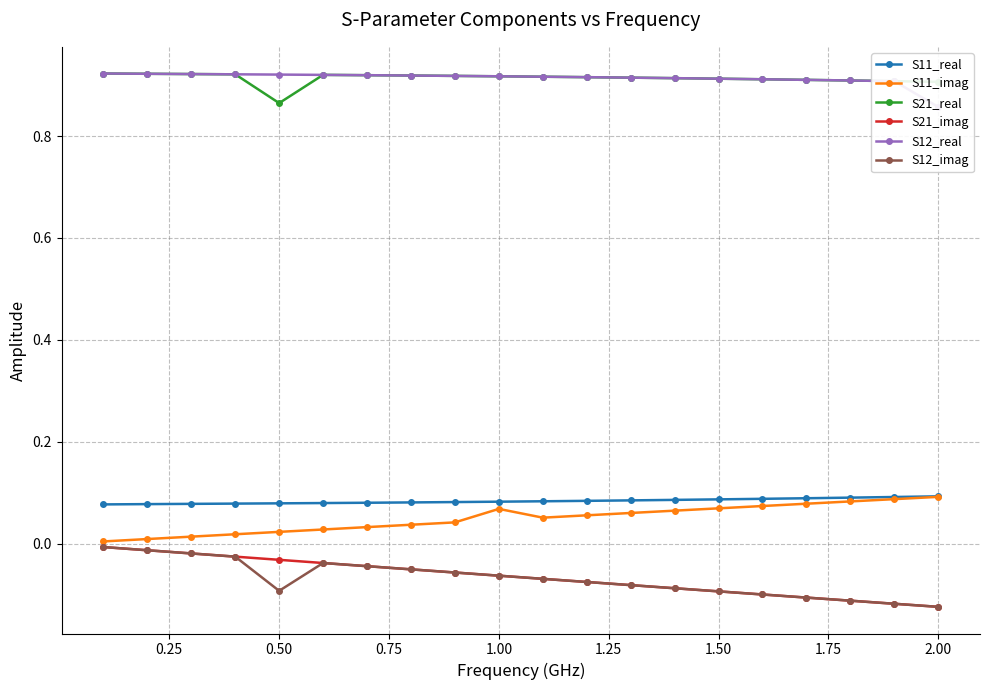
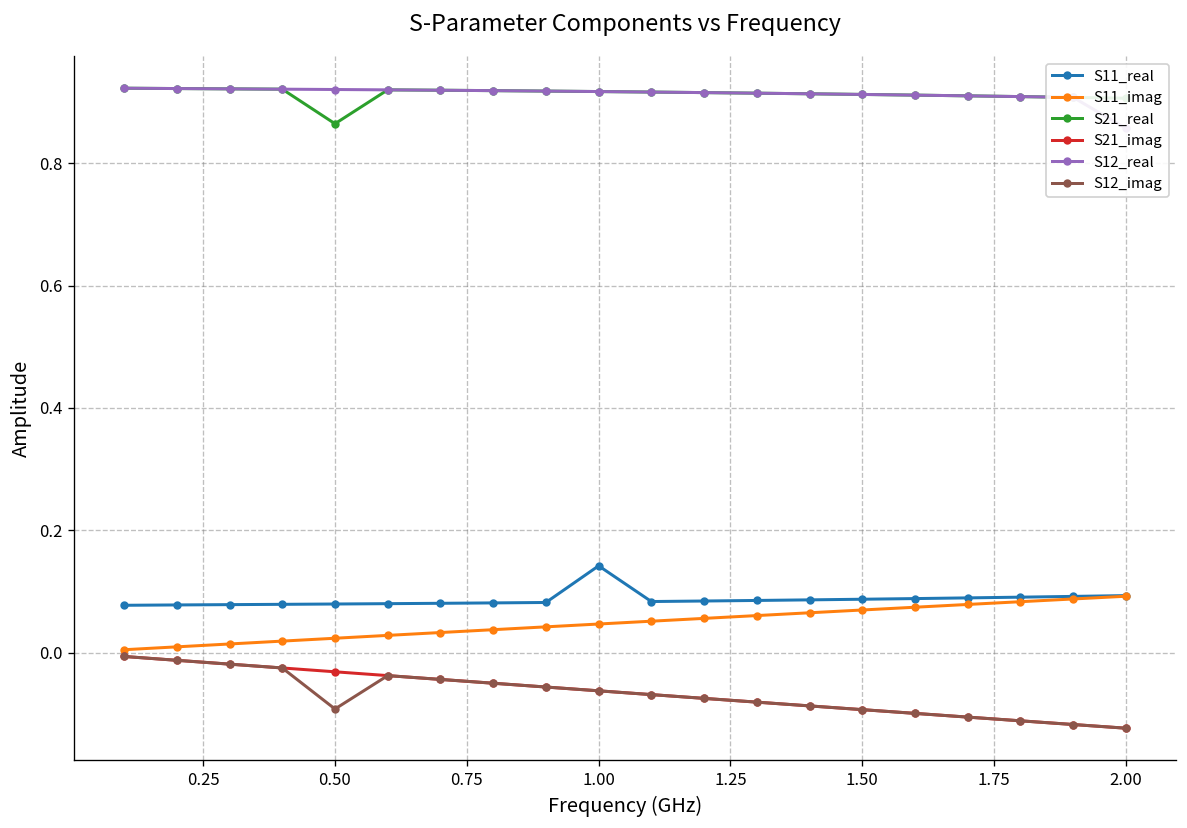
  {
    "S11_real": {
      "0.50": 0.08,
-     "1.00": 0.08,
+     "1.00": 0.14,
      "1.50": 0.09
    },
    "S11_imag": {
      "0.50": 0.02,
-     "1.00": 0.07,
+     "1.00": 0.05,
      "1.50": 0.07
    },
    "S21_real": {
      "0.50": 0.86
    },
    "S21_imag": {
      "0.50": -0.03
    },
    "S12_real": {
      "0.50": 0.92
    },
    "S12_imag": {
      "0.50": -0.09
    }
  }
